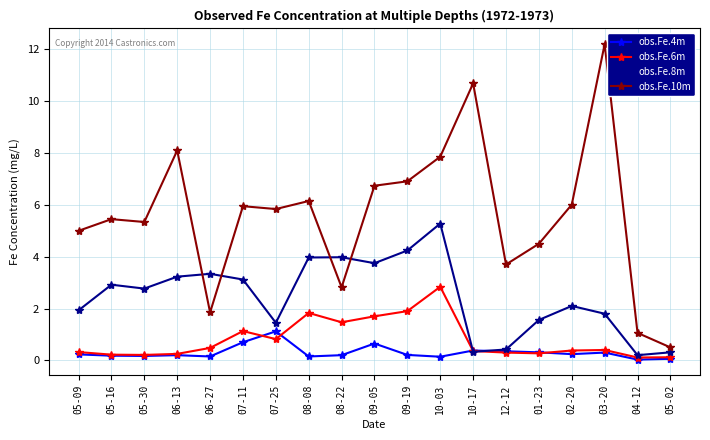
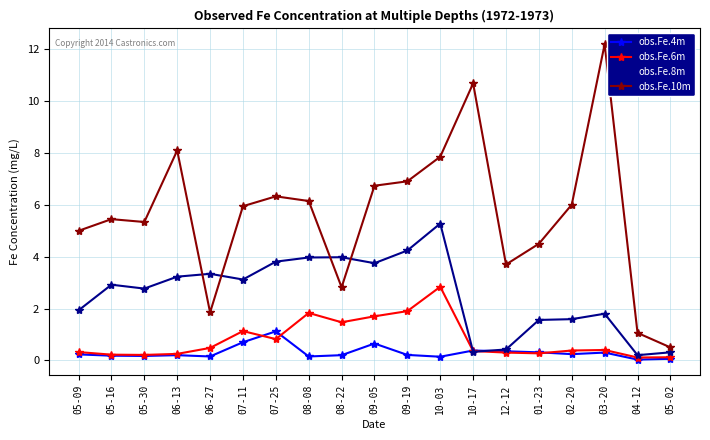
  {
    "obs.Fe.4m": {
      "06-27": 0.2,
      "07-11": 0.7,
      "07-25": 1.1,
      "08-08": 0.2,
      "08-22": 0.2,
      "09-05": 0.7,
      "09-19": 0.2,
      "10-03": 0.1,
      "02-20": 0.2,
      "03-20": 0.3
    },
    "obs.Fe.6m": {
      "06-27": 0.5,
      "07-11": 1.1,
      "07-25": 0.8,
      "08-08": 1.8,
      "08-22": 1.5,
      "09-05": 1.7,
      "09-19": 1.9,
      "10-03": 2.8,
      "02-20": 0.4,
      "03-20": 0.4
    },
    "obs.Fe.8m": {
      "05-09": 1.9,
      "05-16": 2.9,
      "05-30": 2.8,
      "06-13": 3.2,
      "06-27": 3.3,
      "07-11": 3.1,
-     "07-25": 1.5,
+     "07-25": 3.8,
      "08-08": 4.0,
      "08-22": 4.0,
      "09-05": 3.8,
      "09-19": 4.2,
      "10-03": 5.3,
      "01-23": 1.6,
-     "02-20": 2.1,
+     "02-20": 1.6,
      "03-20": 1.8,
      "05-02": 0.3
    },
    "obs.Fe.10m": {
      "05-09": 5.0,
      "05-16": 5.5,
      "05-30": 5.3,
      "06-13": 8.1,
      "06-27": 1.9,
      "07-11": 6.0,
-     "07-25": 5.8,
+     "07-25": 6.3,
      "08-08": 6.2,
      "08-22": 2.8,
      "09-05": 6.7,
      "09-19": 6.9,
      "10-03": 7.9,
      "10-17": 10.7,
      "12-12": 3.7,
      "01-23": 4.5,
      "02-20": 6.0,
      "03-20": 12.2,
      "04-12": 1.1,
      "05-02": 0.5
    }
  }
